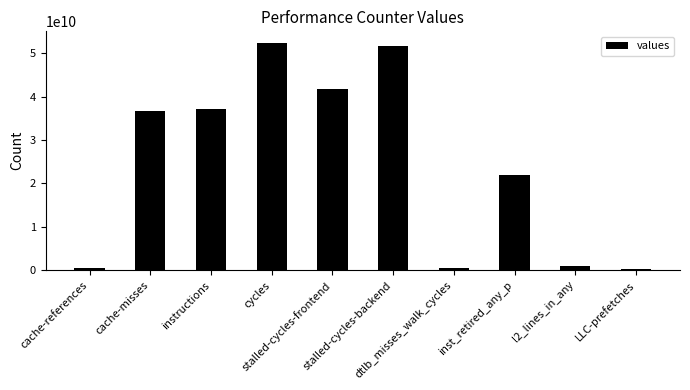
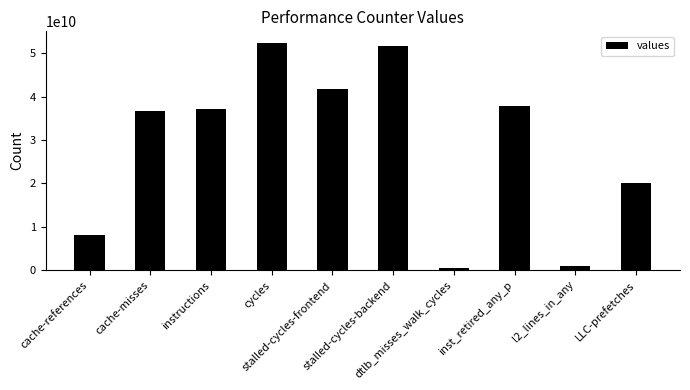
  {
-   "cache-references": 1000000000,
+   "cache-references": 8000000000,
    "cache-misses": 37000000000,
    "instructions": 37000000000,
    "cycles": 52000000000,
    "stalled-cycles-frontend": 42000000000,
    "stalled-cycles-backend": 52000000000,
    "dtlb_misses_walk_cycles": 1000000000,
-   "inst_retired_any_p": 22000000000,
+   "inst_retired_any_p": 38000000000,
    "l2_lines_in_any": 1000000000,
-   "LLC-prefetches": 0
+   "LLC-prefetches": 20000000000
  }
